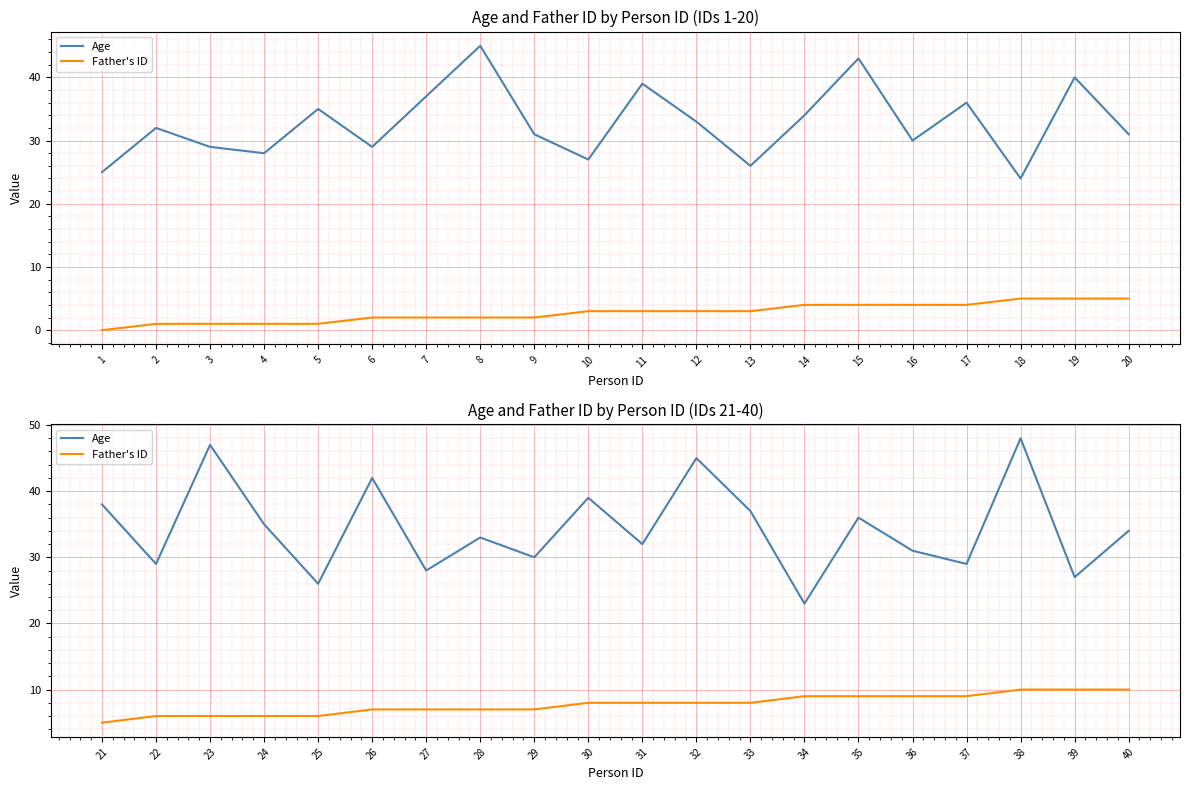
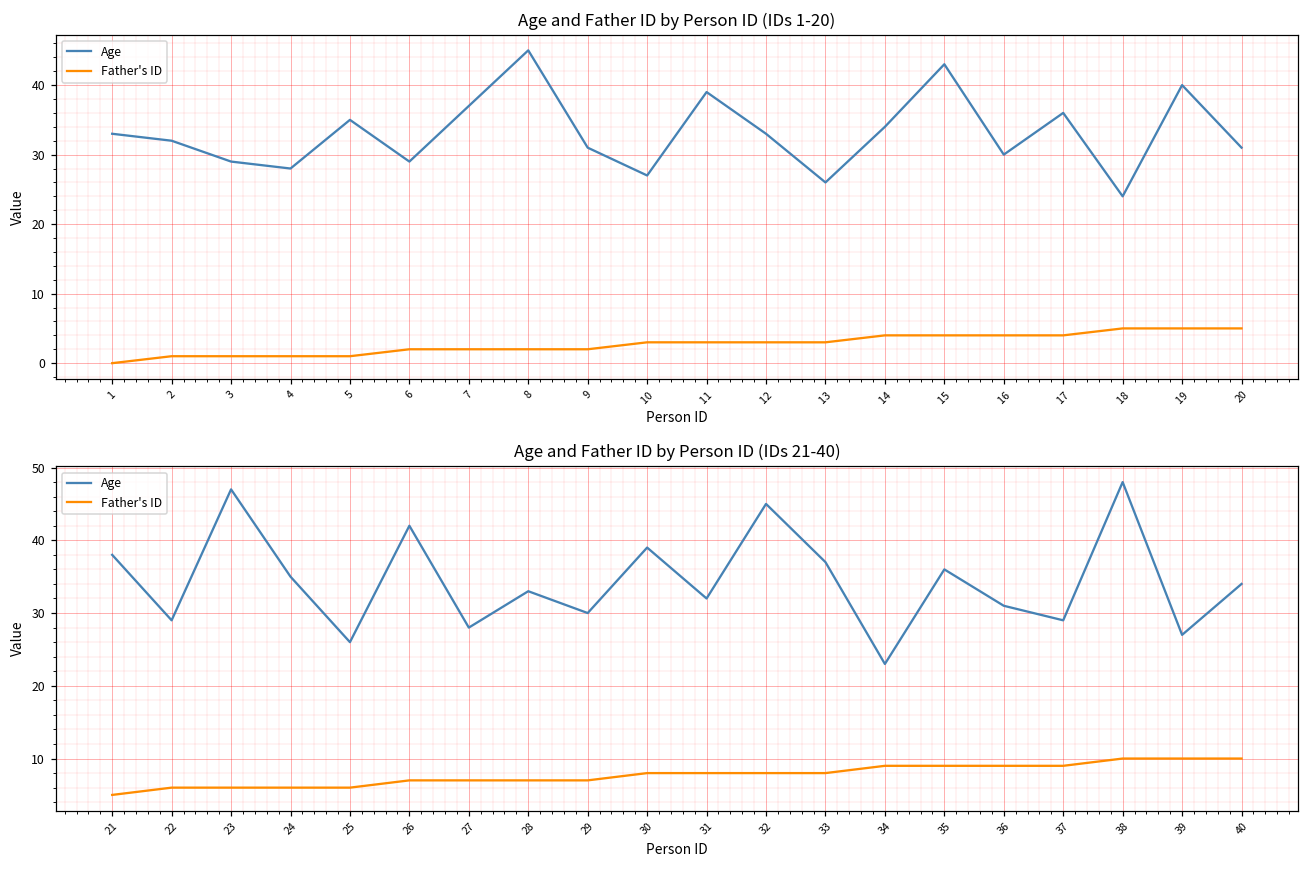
  {
    "Age and Father ID by Person ID (IDs 1-20)": {
      "Age": {
-       "1": 25,
+       "1": 33,
        "2": 32,
        "3": 29,
        "4": 28,
        "5": 35,
        "6": 29,
        "7": 37,
        "8": 45,
        "9": 31,
        "10": 27,
        "11": 39,
        "12": 33,
        "13": 26,
        "14": 34,
        "15": 43,
        "16": 30,
        "17": 36,
        "18": 24,
        "19": 40,
        "20": 31
      },
      "Father's ID": {
        "1": 0,
        "2": 1,
        "3": 1,
        "4": 1,
        "5": 1,
        "6": 2,
        "7": 2,
        "8": 2,
        "9": 2,
        "10": 3,
        "11": 3,
        "12": 3,
        "13": 3,
        "14": 4,
        "15": 4,
        "16": 4,
        "17": 4,
        "18": 5,
        "19": 5,
        "20": 5
      }
    },
    "Age and Father ID by Person ID (IDs 21-40)": {
      "Age": {
        "21": 38,
        "22": 29,
        "23": 47,
        "24": 35,
        "25": 26,
        "26": 42,
        "27": 28,
        "28": 33,
        "29": 30,
        "30": 39,
        "31": 32,
        "32": 45,
        "33": 37,
        "34": 23,
        "35": 36,
        "36": 31,
        "37": 29,
        "38": 48,
        "39": 27,
        "40": 34
      },
      "Father's ID": {
        "21": 5,
        "22": 6,
        "23": 6,
        "24": 6,
        "25": 6,
        "26": 7,
        "27": 7,
        "28": 7,
        "29": 7,
        "30": 8,
        "31": 8,
        "32": 8,
        "33": 8,
        "34": 9,
        "35": 9,
        "36": 9,
        "37": 9,
        "38": 10,
        "39": 10,
        "40": 10
      }
    }
  }
